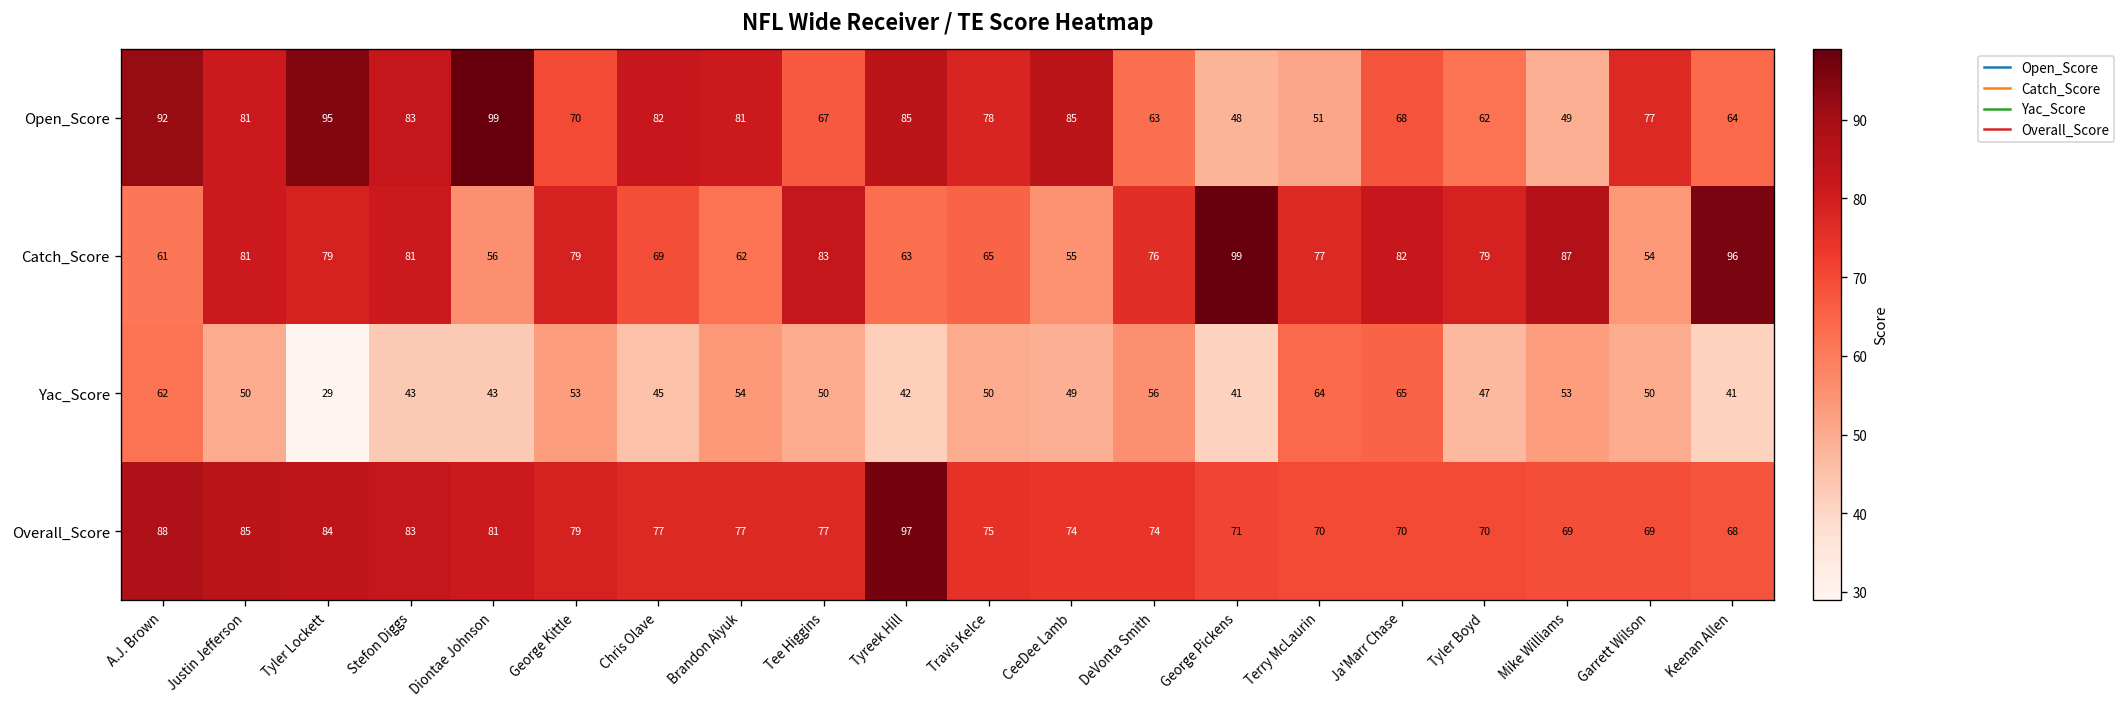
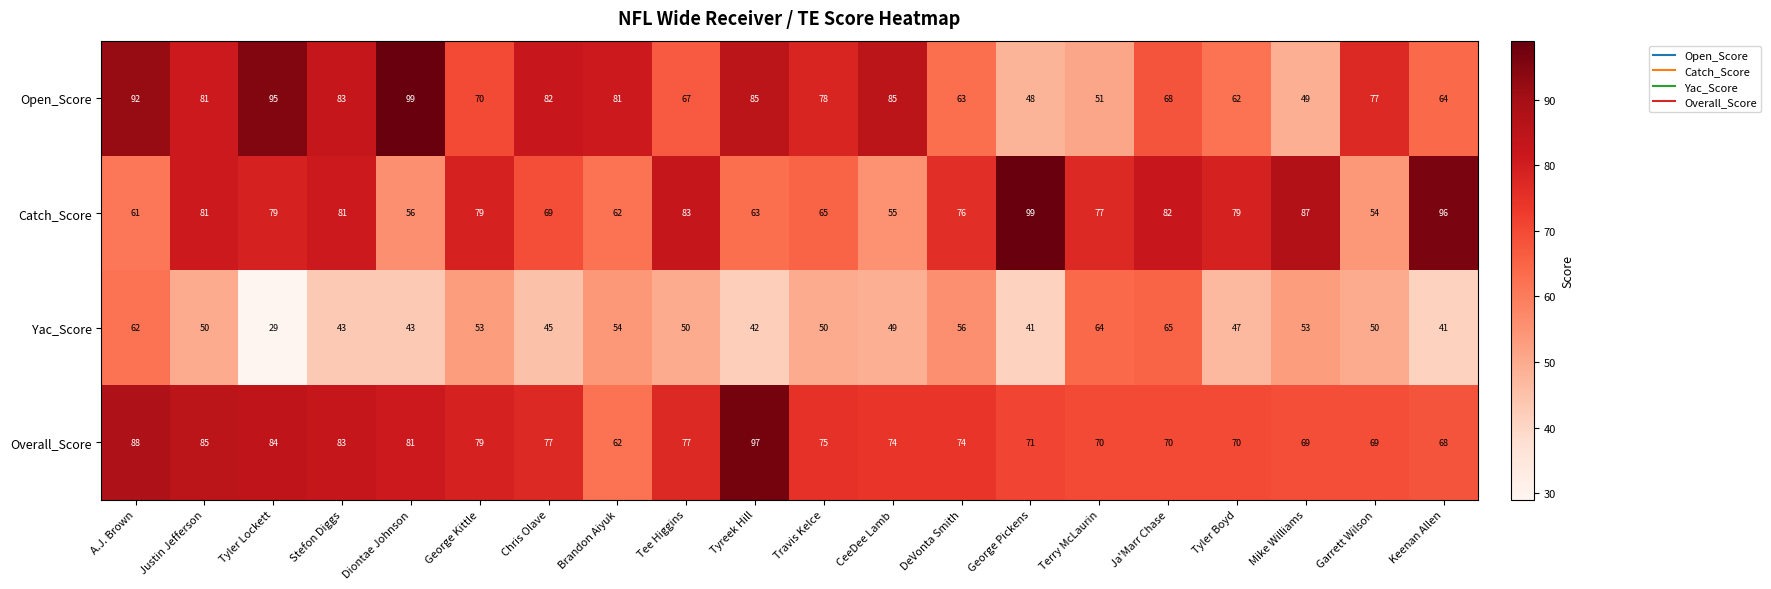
  {
    "Open_Score": {
      "A.J. Brown": 92,
      "Justin Jefferson": 81,
      "Tyler Lockett": 95,
      "Stefon Diggs": 83,
      "Diontae Johnson": 99,
      "George Kittle": 70,
      "Chris Olave": 82,
      "Brandon Aiyuk": 81,
      "Tee Higgins": 67,
      "Tyreek Hill": 85,
      "Travis Kelce": 78,
      "CeeDee Lamb": 85,
      "DeVonta Smith": 63,
      "George Pickens": 48,
      "Terry McLaurin": 51,
      "Ja'Marr Chase": 68,
      "Tyler Boyd": 62,
      "Mike Williams": 49,
      "Garrett Wilson": 77,
      "Keenan Allen": 64
    },
    "Catch_Score": {
      "A.J. Brown": 61,
      "Justin Jefferson": 81,
      "Tyler Lockett": 79,
      "Stefon Diggs": 81,
      "Diontae Johnson": 56,
      "George Kittle": 79,
      "Chris Olave": 69,
      "Brandon Aiyuk": 62,
      "Tee Higgins": 83,
      "Tyreek Hill": 63,
      "Travis Kelce": 65,
      "CeeDee Lamb": 55,
      "DeVonta Smith": 76,
      "George Pickens": 99,
      "Terry McLaurin": 77,
      "Ja'Marr Chase": 82,
      "Tyler Boyd": 79,
      "Mike Williams": 87,
      "Garrett Wilson": 54,
      "Keenan Allen": 96
    },
    "Yac_Score": {
      "A.J. Brown": 62,
      "Justin Jefferson": 50,
      "Tyler Lockett": 29,
      "Stefon Diggs": 43,
      "Diontae Johnson": 43,
      "George Kittle": 53,
      "Chris Olave": 45,
      "Brandon Aiyuk": 54,
      "Tee Higgins": 50,
      "Tyreek Hill": 42,
      "Travis Kelce": 50,
      "CeeDee Lamb": 49,
      "DeVonta Smith": 56,
      "George Pickens": 41,
      "Terry McLaurin": 64,
      "Ja'Marr Chase": 65,
      "Tyler Boyd": 47,
      "Mike Williams": 53,
      "Garrett Wilson": 50,
      "Keenan Allen": 41
    },
    "Overall_Score": {
      "A.J. Brown": 88,
      "Justin Jefferson": 85,
      "Tyler Lockett": 84,
      "Stefon Diggs": 83,
      "Diontae Johnson": 81,
      "George Kittle": 79,
      "Chris Olave": 77,
-     "Brandon Aiyuk": 77,
+     "Brandon Aiyuk": 62,
      "Tee Higgins": 77,
      "Tyreek Hill": 97,
      "Travis Kelce": 75,
      "CeeDee Lamb": 74,
      "DeVonta Smith": 74,
      "George Pickens": 71,
      "Terry McLaurin": 70,
      "Ja'Marr Chase": 70,
      "Tyler Boyd": 70,
      "Mike Williams": 69,
      "Garrett Wilson": 69,
      "Keenan Allen": 68
    }
  }
